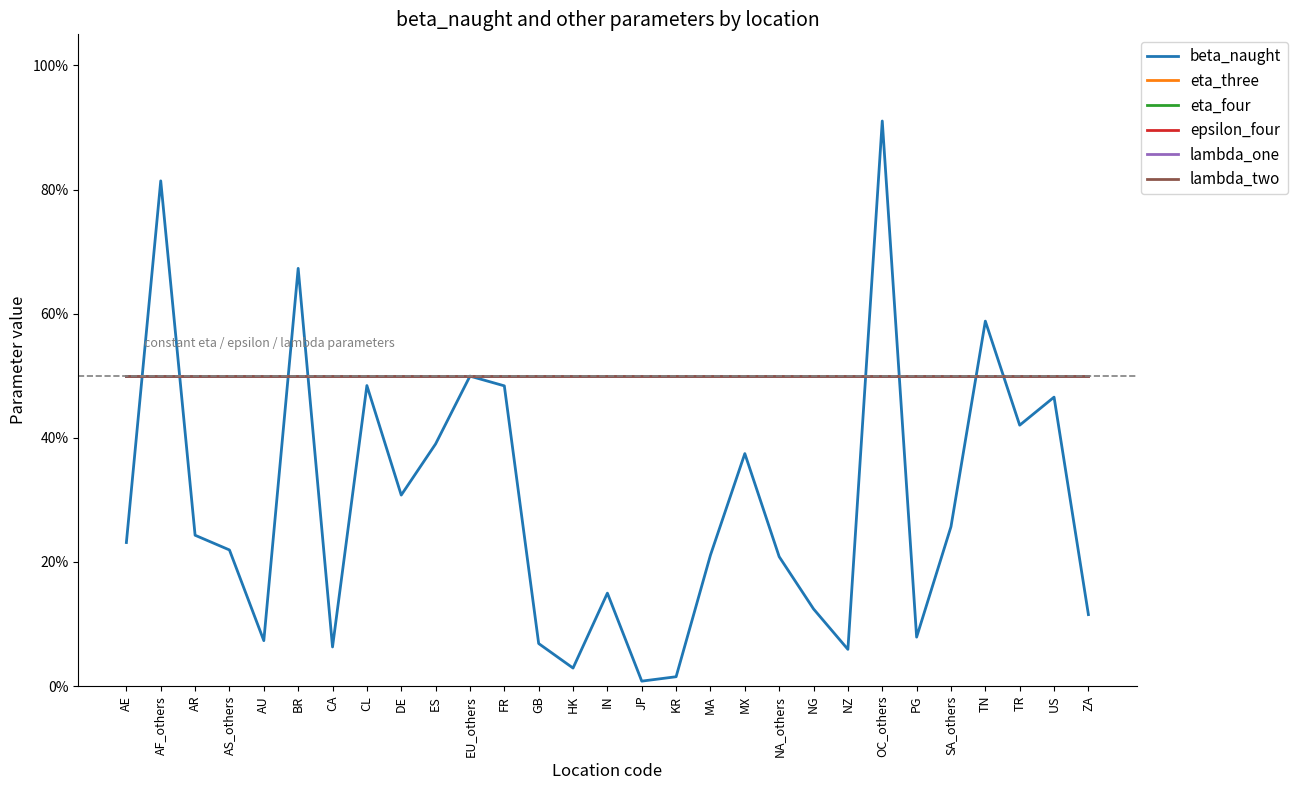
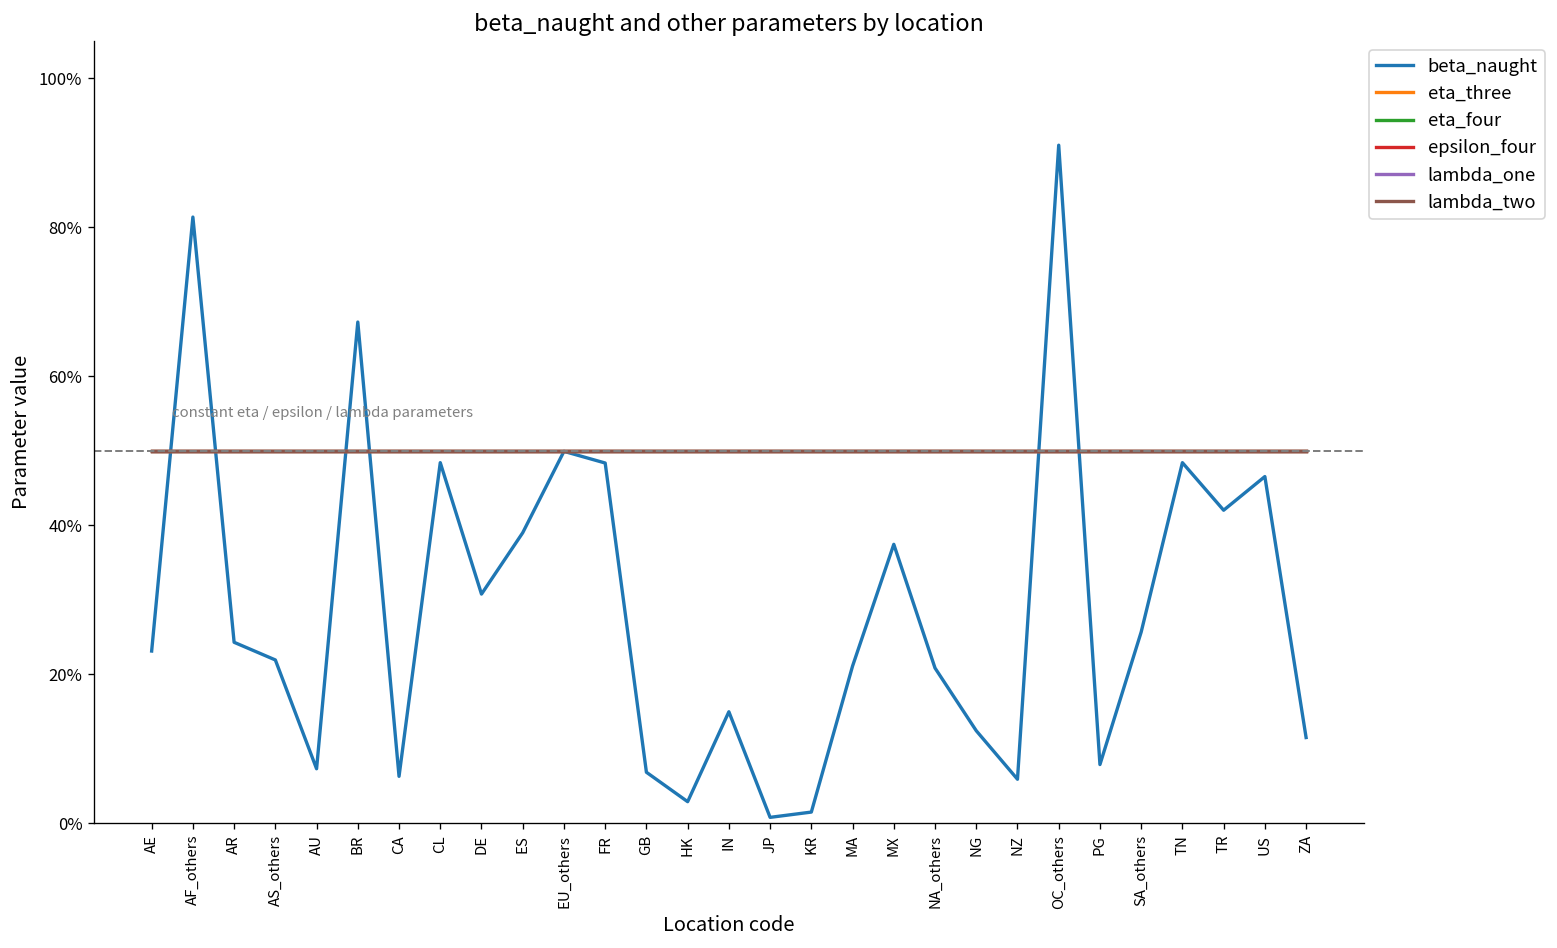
  {
    "beta_naught": {
      "AE": "23%",
      "AF_others": "81%",
      "AR": "24%",
      "AS_others": "22%",
      "AU": "7%",
      "BR": "67%",
      "CA": "6%",
      "CL": "48%",
      "DE": "31%",
      "ES": "39%",
      "FR": "48%",
      "GB": "7%",
      "HK": "3%",
      "IN": "15%",
      "JP": "1%",
      "KR": "2%",
      "MA": "21%",
      "MX": "37%",
      "NA_others": "21%",
      "NG": "12%",
      "NZ": "6%",
      "OC_others": "91%",
      "PG": "8%",
      "SA_others": "26%",
-     "TN": "59%",
+     "TN": "48%",
      "TR": "42%",
      "US": "47%",
      "ZA": "12%"
    },
    "lambda_two": {
      "AE": "50%",
      "AF_others": "50%",
      "AR": "50%",
      "AS_others": "50%",
      "AU": "50%",
      "BR": "50%",
      "CA": "50%",
      "CL": "50%",
      "DE": "50%",
      "ES": "50%",
      "FR": "50%",
      "GB": "50%",
      "HK": "50%",
      "IN": "50%",
      "JP": "50%",
      "KR": "50%",
      "MA": "50%",
      "MX": "50%",
      "NA_others": "50%",
      "NG": "50%",
      "NZ": "50%",
      "OC_others": "50%",
      "PG": "50%",
      "SA_others": "50%",
      "TN": "50%",
      "TR": "50%",
      "US": "50%",
      "ZA": "50%"
    }
  }
